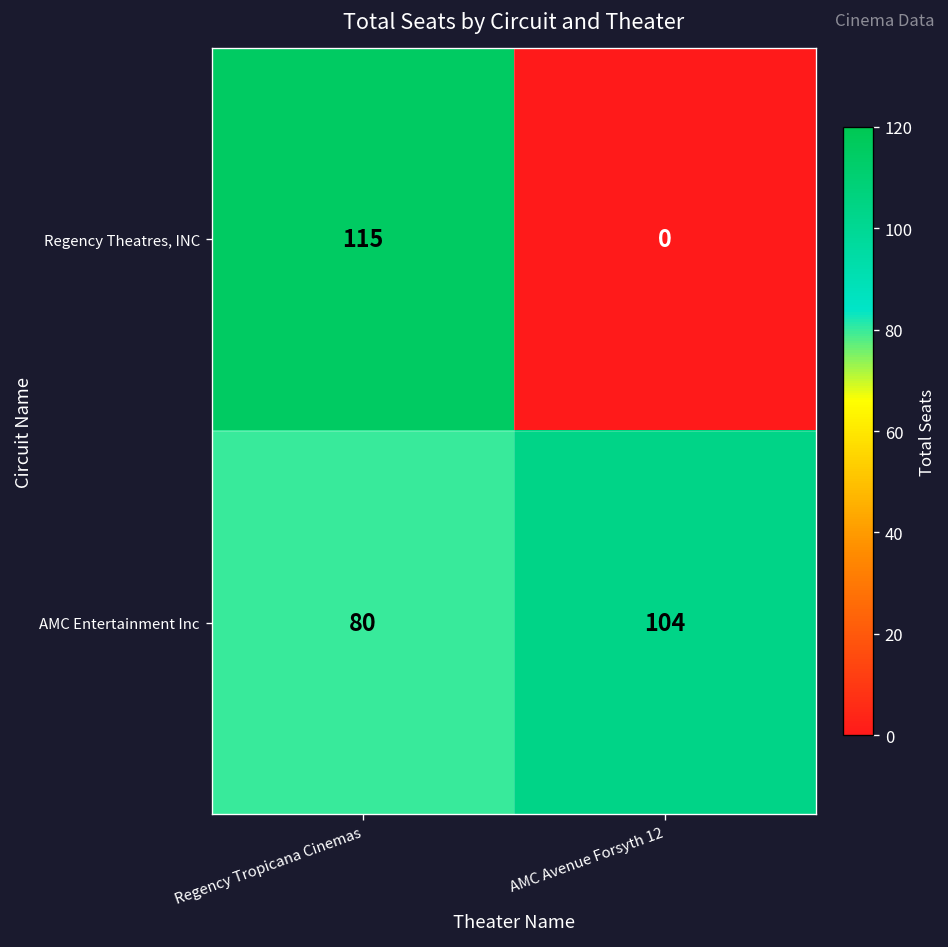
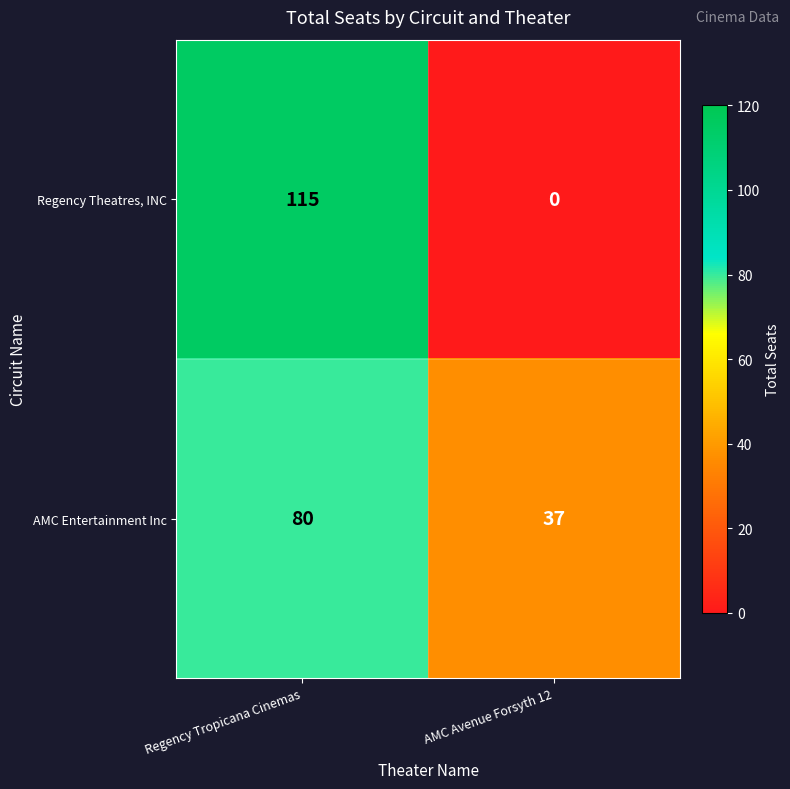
  {
    "Regency Theatres, INC": {
      "Regency Tropicana Cinemas": 115,
      "AMC Avenue Forsyth 12": 0
    },
    "AMC Entertainment Inc": {
      "Regency Tropicana Cinemas": 80,
-     "AMC Avenue Forsyth 12": 104
+     "AMC Avenue Forsyth 12": 37
    }
  }
